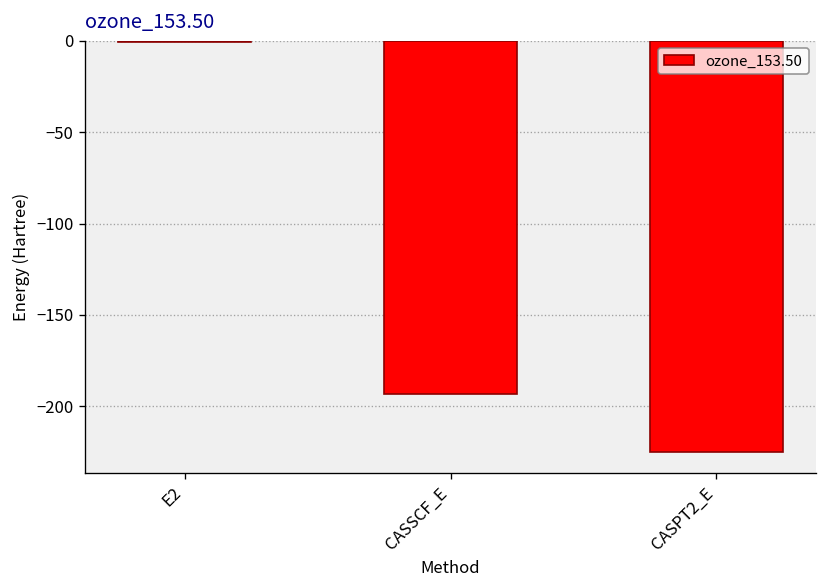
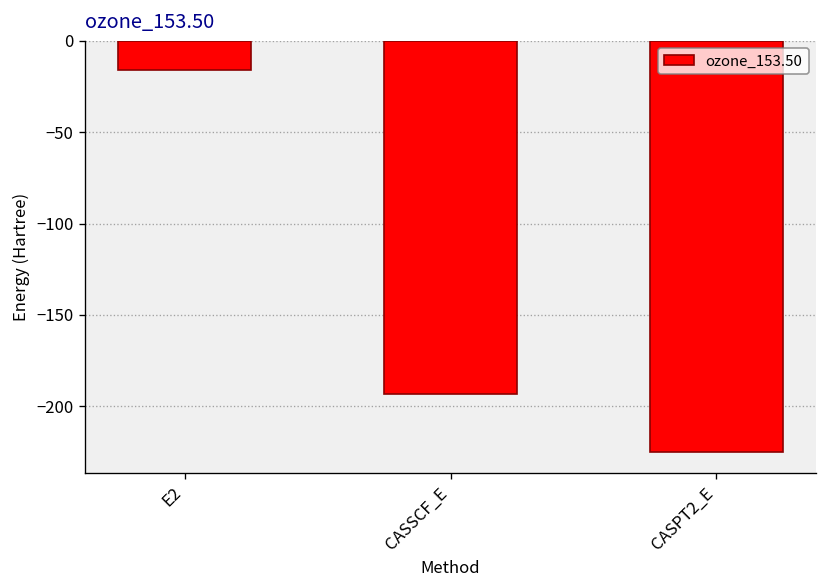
  {
-   "E2": -1,
+   "E2": -16,
    "CASSCF_E": -193,
    "CASPT2_E": -225
  }
